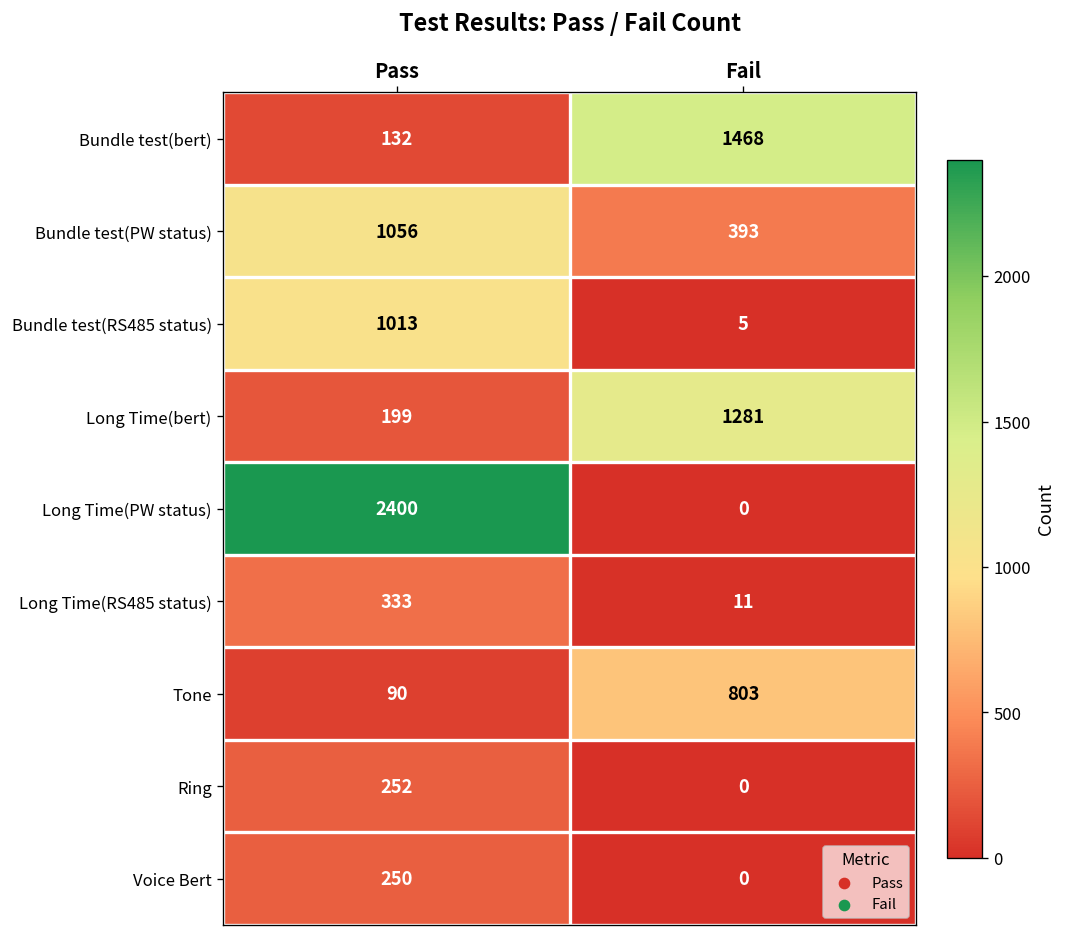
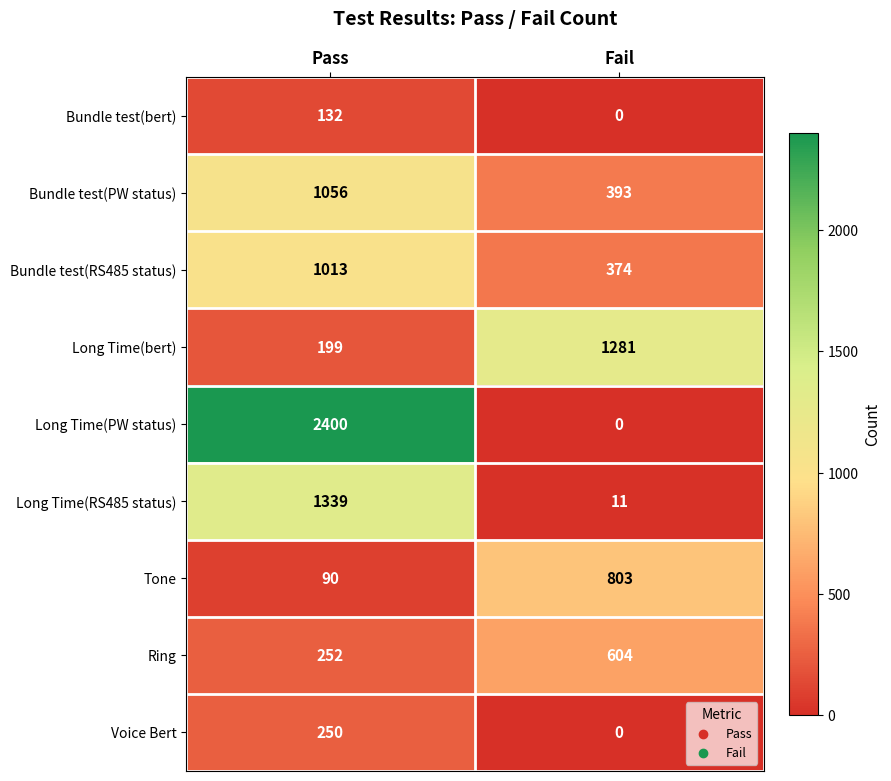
  {
    "Bundle test(bert)": {
      "Pass": 132,
-     "Fail": 1468
+     "Fail": 0
    },
    "Bundle test(PW status)": {
      "Pass": 1056,
      "Fail": 393
    },
    "Bundle test(RS485 status)": {
      "Pass": 1013,
-     "Fail": 5
+     "Fail": 374
    },
    "Long Time(bert)": {
      "Pass": 199,
      "Fail": 1281
    },
    "Long Time(PW status)": {
      "Pass": 2400,
      "Fail": 0
    },
    "Long Time(RS485 status)": {
-     "Pass": 333,
+     "Pass": 1339,
      "Fail": 11
    },
    "Tone": {
      "Pass": 90,
      "Fail": 803
    },
    "Ring": {
      "Pass": 252,
-     "Fail": 0
+     "Fail": 604
    },
    "Voice Bert": {
      "Pass": 250,
      "Fail": 0
    }
  }
